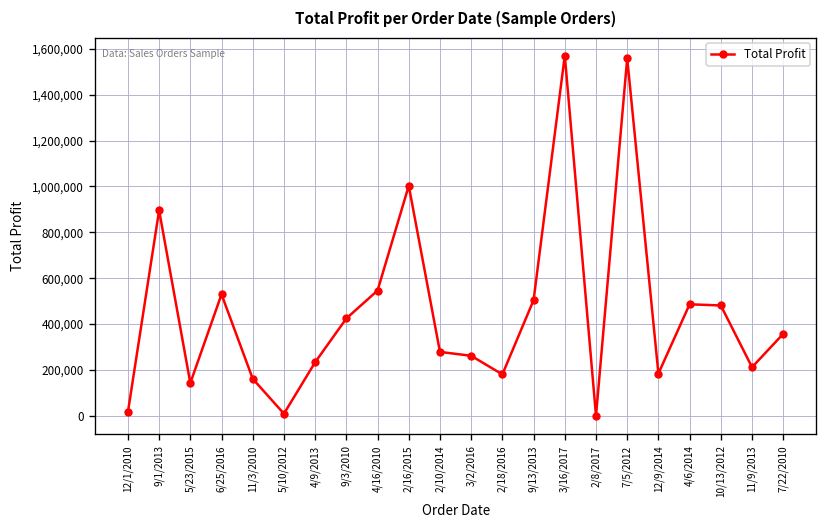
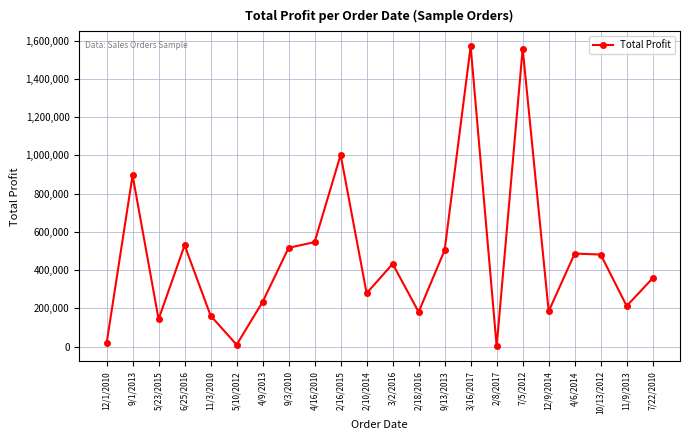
  {
    "12/1/2010": "20,000",
    "9/1/2013": "900,000",
    "5/23/2015": "140,000",
    "6/25/2016": "530,000",
    "11/3/2010": "160,000",
    "5/10/2012": "10,000",
    "4/9/2013": "230,000",
-   "9/3/2010": "420,000",
+   "9/3/2010": "520,000",
    "4/16/2010": "550,000",
    "2/16/2015": "1,000,000",
    "2/10/2014": "280,000",
-   "3/2/2016": "260,000",
+   "3/2/2016": "430,000",
    "2/18/2016": "180,000",
    "9/13/2013": "500,000",
    "3/16/2017": "1,570,000",
    "2/8/2017": "0",
    "7/5/2012": "1,560,000",
    "12/9/2014": "180,000",
    "4/6/2014": "490,000",
    "10/13/2012": "480,000",
    "11/9/2013": "210,000",
    "7/22/2010": "360,000"
  }
